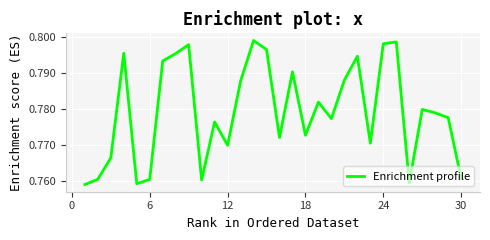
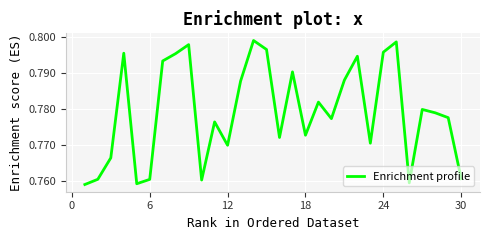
  {
    "6": 0.760,
    "12": 0.770,
    "18": 0.773,
-   "24": 0.798
+   "24": 0.796
  }
